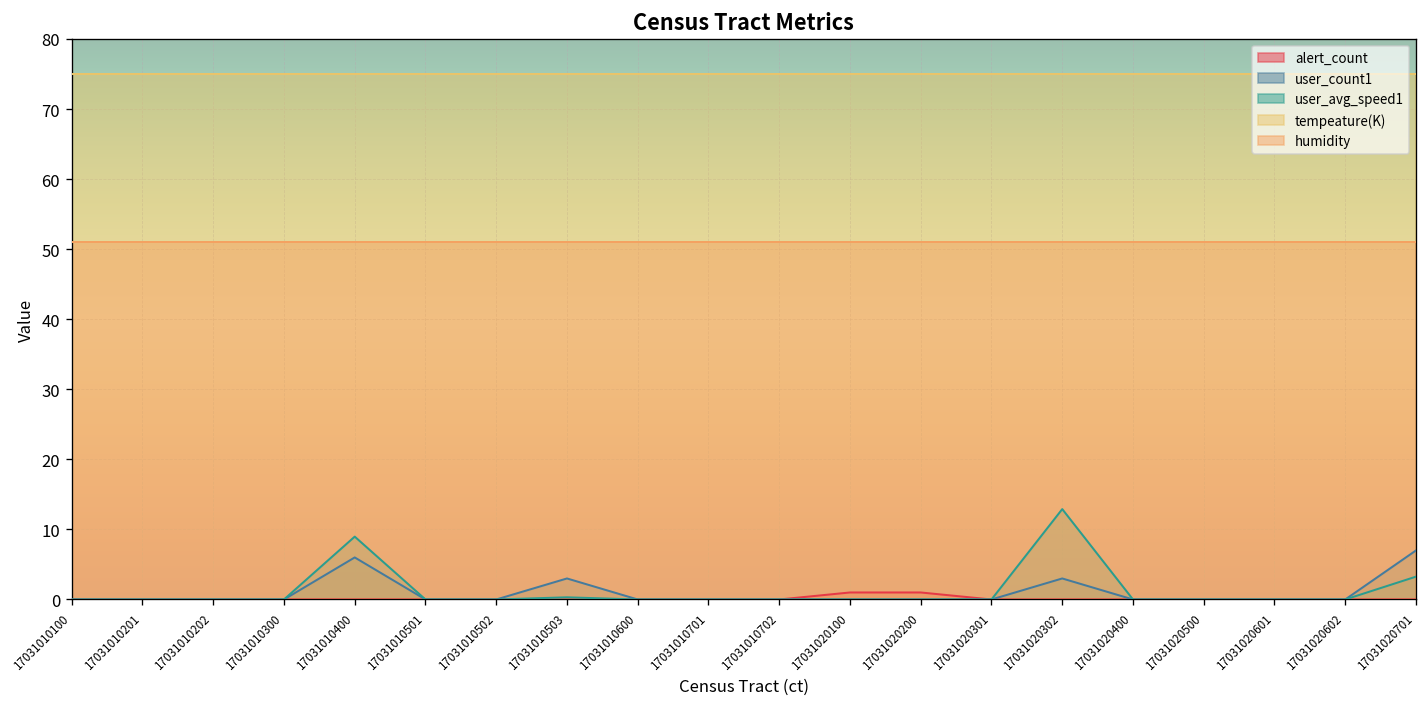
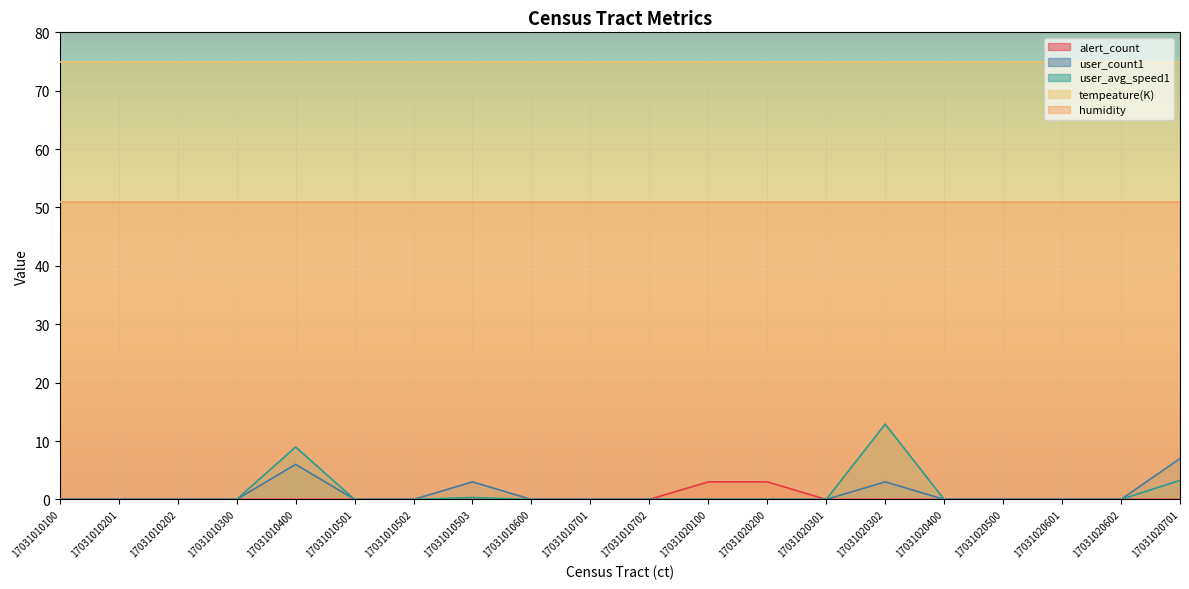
  {
    "alert_count": {
      "17031010400": 0,
-     "17031020100": 1,
-     "17031020200": 1,
+     "17031020100": 3,
+     "17031020200": 3,
      "17031020302": 0,
      "17031020701": 0
    }
  }
